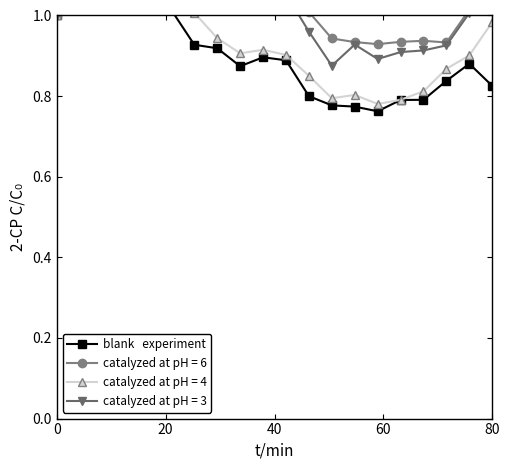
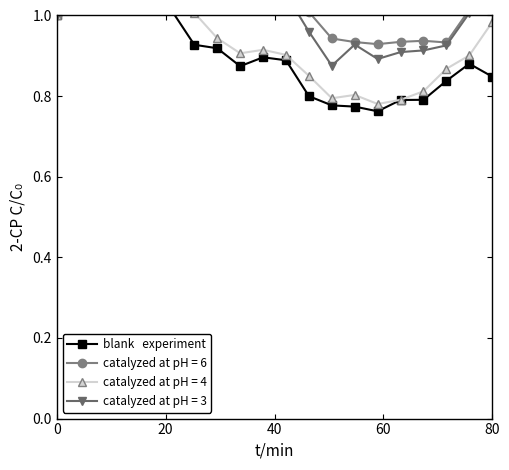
  {
    "blank experiment": {
-     "80": 0.83
+     "80": 0.85
    },
    "catalyzed at pH = 4": {
      "80": 0.98
    }
  }
